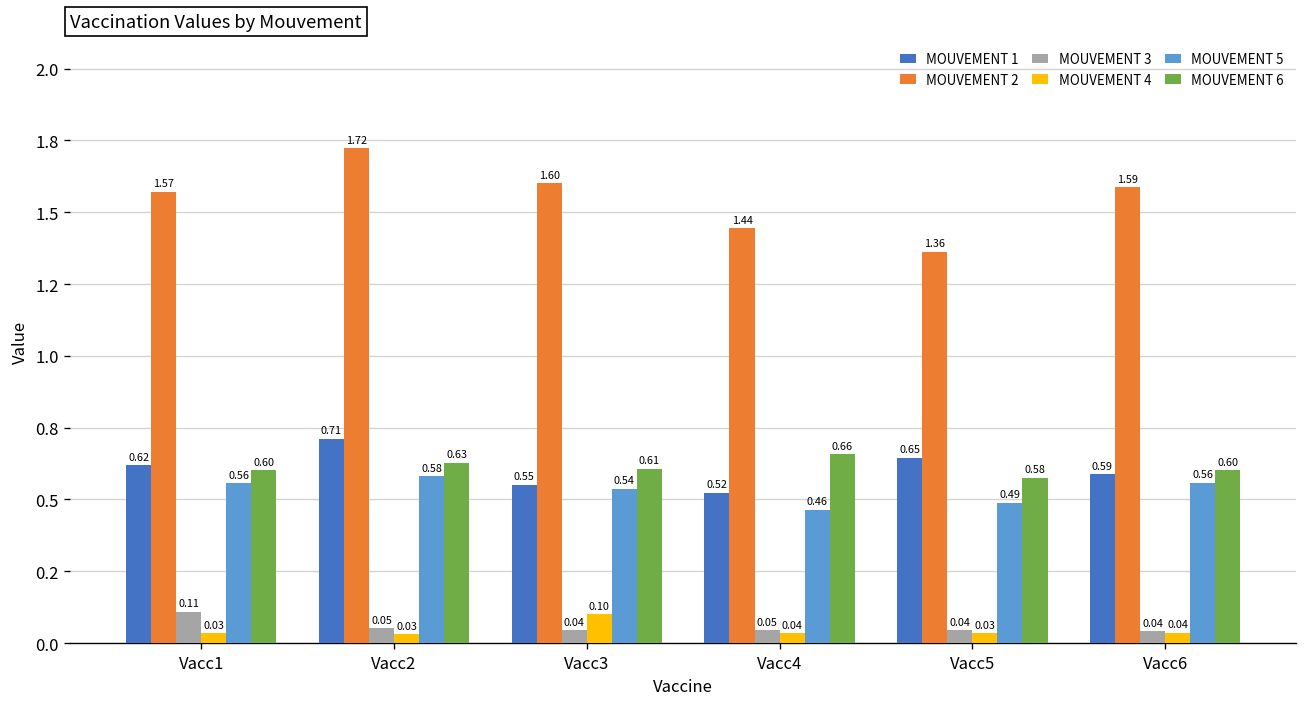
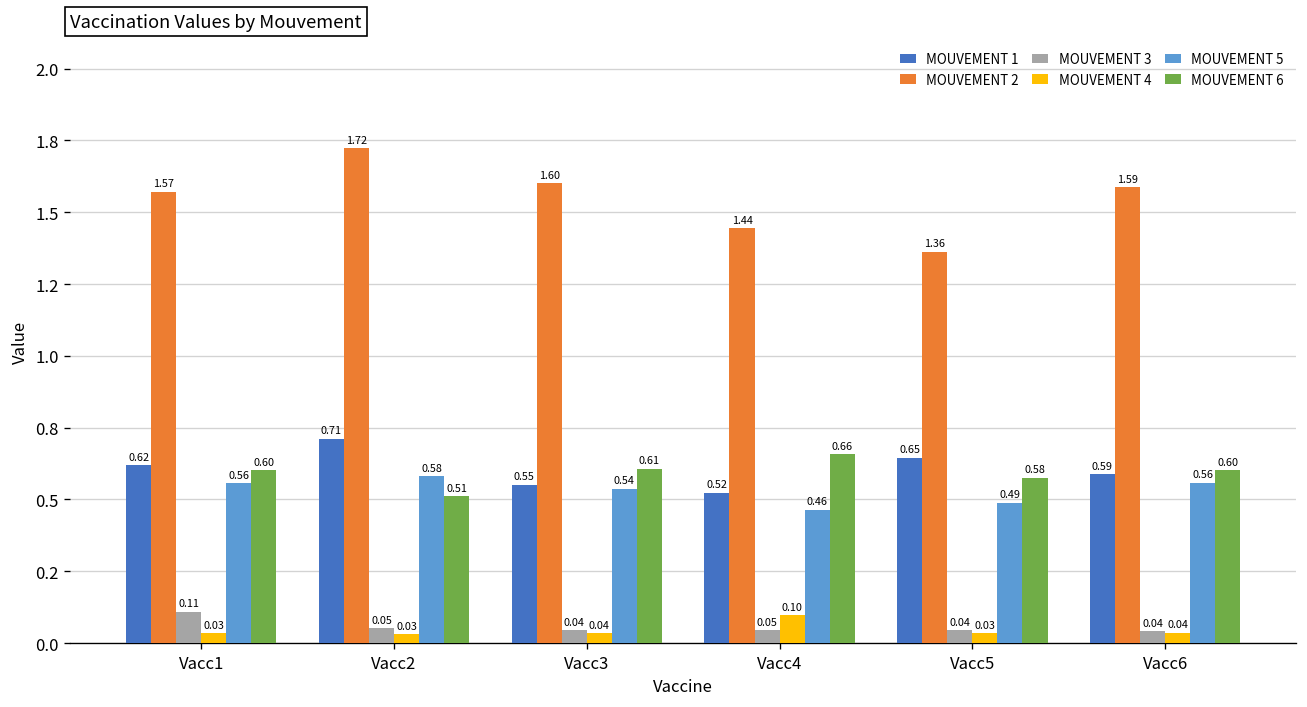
  {
    "MOUVEMENT 2": {
      "Vacc1": 1.57,
      "Vacc2": 1.72,
      "Vacc3": 1.60,
      "Vacc4": 1.44,
      "Vacc5": 1.36,
      "Vacc6": 1.59
    },
    "MOUVEMENT 3": {
      "Vacc1": 0.11,
      "Vacc2": 0.05,
      "Vacc3": 0.04,
      "Vacc4": 0.05,
      "Vacc5": 0.04,
      "Vacc6": 0.04
    },
    "MOUVEMENT 4": {
      "Vacc1": 0.03,
      "Vacc2": 0.03,
-     "Vacc3": 0.10,
-     "Vacc4": 0.04,
+     "Vacc3": 0.04,
+     "Vacc4": 0.10,
      "Vacc5": 0.03,
      "Vacc6": 0.04
    },
    "MOUVEMENT 6": {
      "Vacc1": 0.60,
-     "Vacc2": 0.63,
+     "Vacc2": 0.51,
      "Vacc3": 0.61,
      "Vacc4": 0.66,
      "Vacc5": 0.58,
      "Vacc6": 0.60
    }
  }
